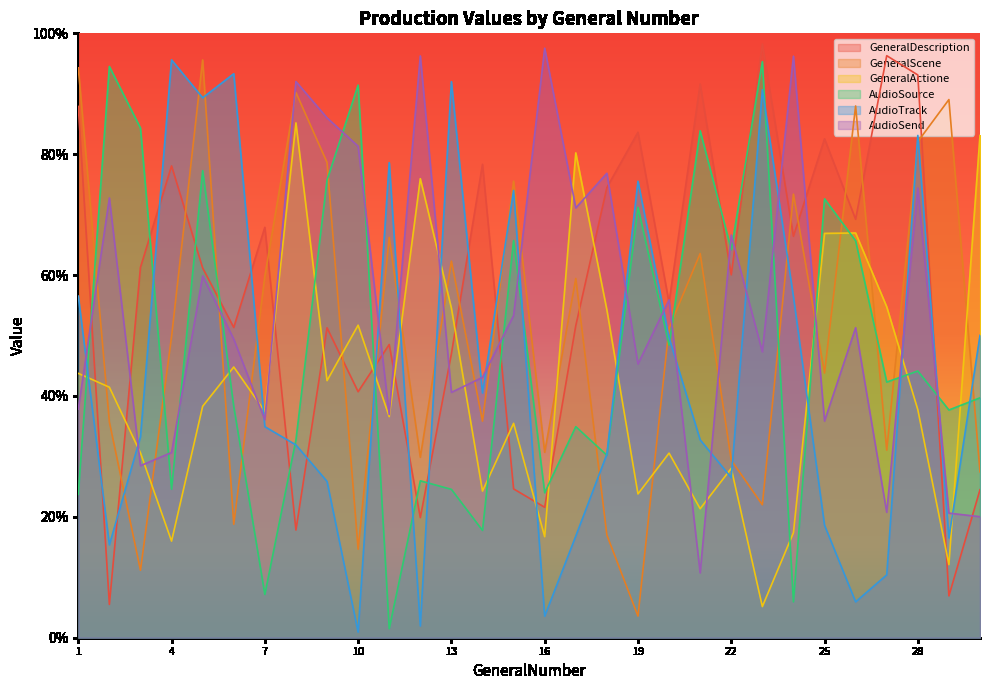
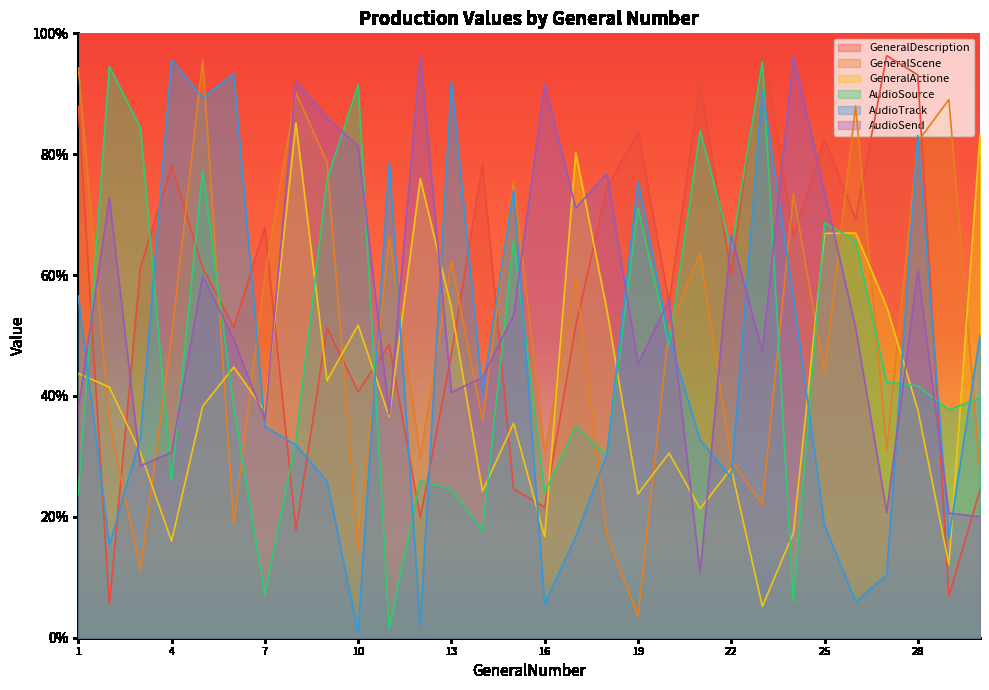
  {
    "AudioSource": {
      "1": "24%",
-     "4": "25%",
+     "4": "26%",
      "7": "7%",
      "10": "91%",
      "13": "25%",
      "16": "24%",
      "19": "71%",
      "22": "64%",
-     "25": "73%",
-     "28": "44%"
+     "25": "69%",
+     "28": "42%"
    },
    "AudioTrack": {
      "1": "57%",
      "4": "96%",
      "7": "35%",
      "10": "1%",
      "13": "92%",
-     "16": "4%",
+     "16": "6%",
      "19": "76%",
      "22": "26%",
      "25": "19%"
    },
    "AudioSend": {
      "1": "38%",
      "4": "31%",
      "7": "36%",
      "10": "81%",
      "13": "41%",
-     "16": "98%",
+     "16": "92%",
      "19": "45%",
      "22": "67%",
-     "25": "36%",
-     "28": "74%"
+     "25": "74%",
+     "28": "61%"
    }
  }
